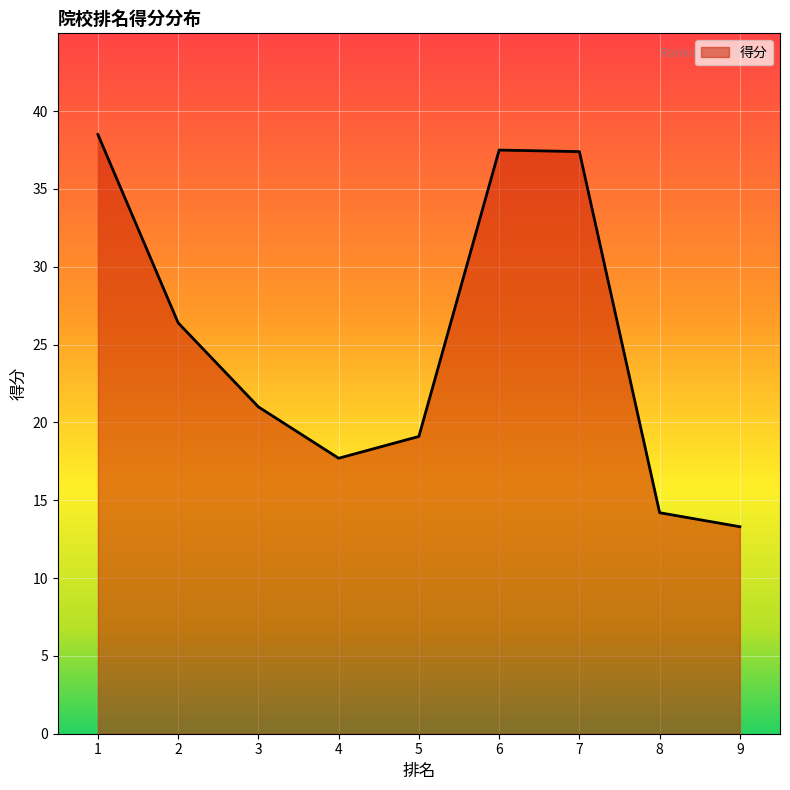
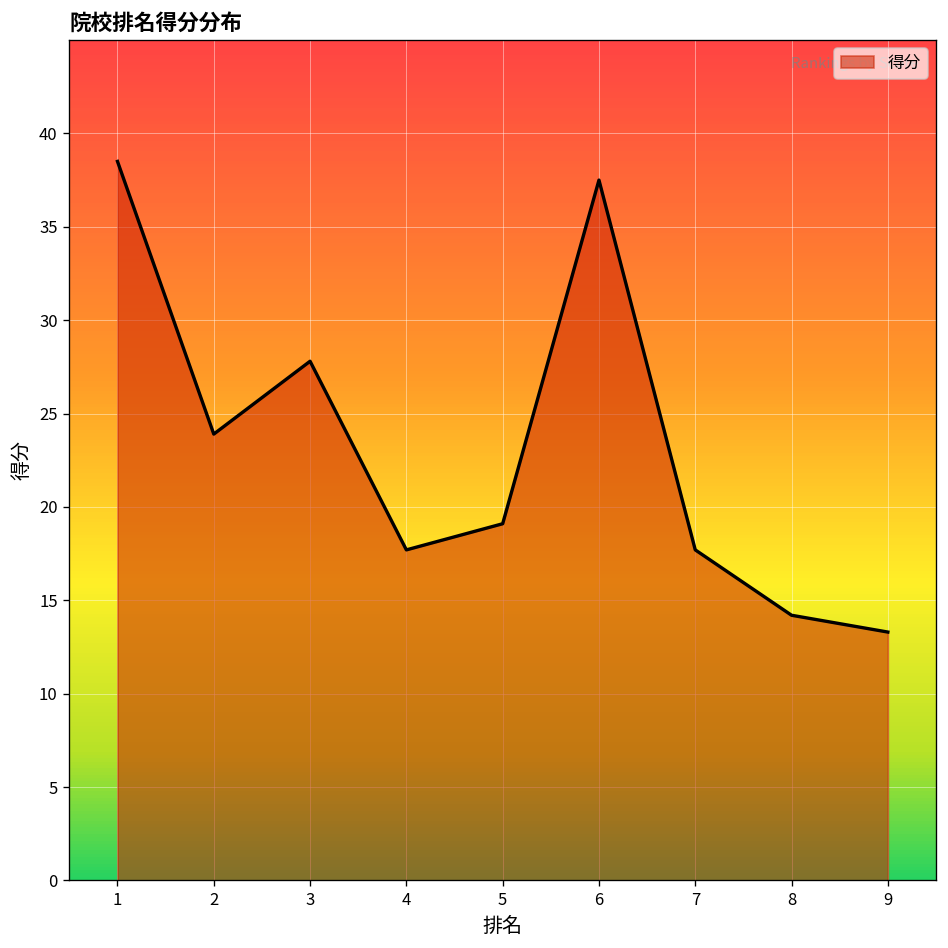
  {
    "1": 38.5,
-   "2": 26.4,
-   "3": 21.0,
+   "2": 23.9,
+   "3": 27.8,
    "4": 17.7,
    "5": 19.1,
    "6": 37.5,
-   "7": 37.4,
+   "7": 17.7,
    "8": 14.2,
    "9": 13.3
  }
